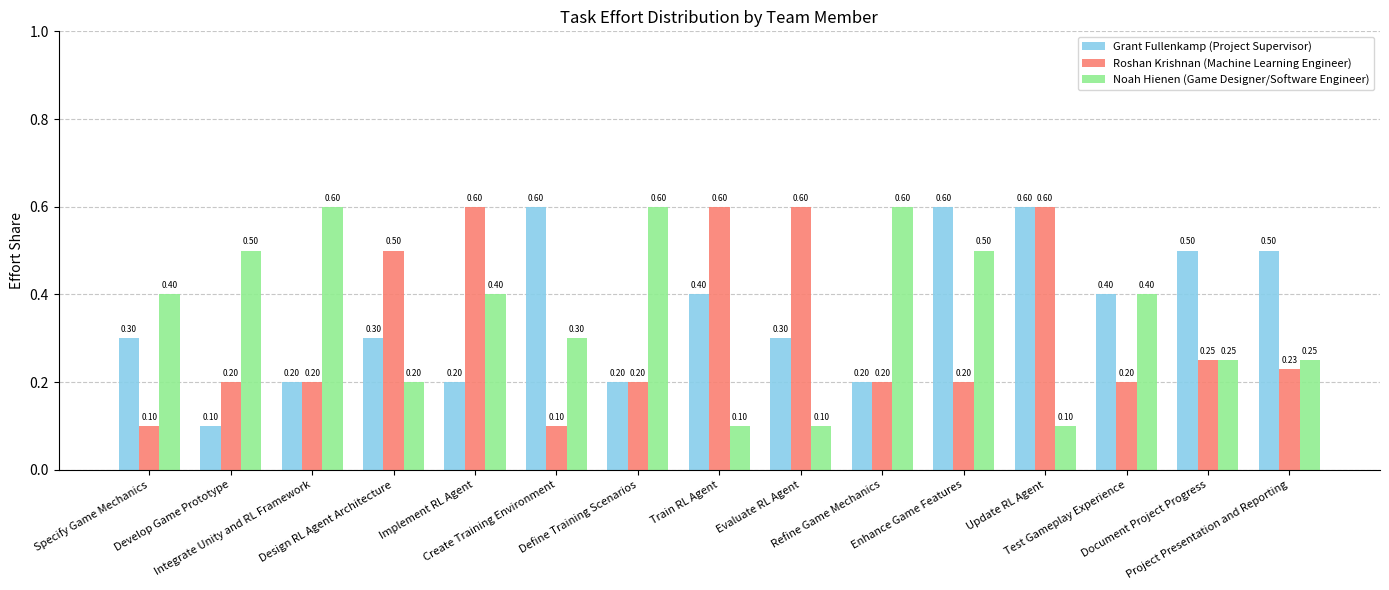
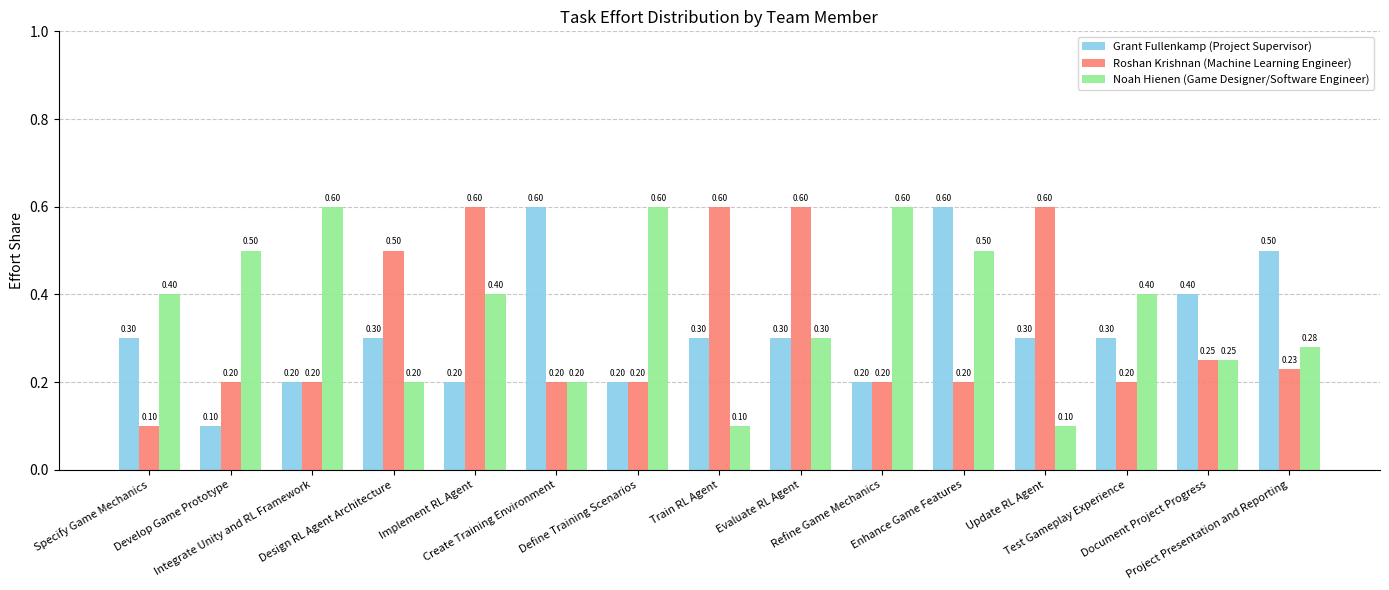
  {
    "Grant Fullenkamp (Project Supervisor)": {
      "Specify Game Mechanics": 0.30,
      "Develop Game Prototype": 0.10,
      "Integrate Unity and RL Framework": 0.20,
      "Design RL Agent Architecture": 0.30,
      "Implement RL Agent": 0.20,
      "Create Training Environment": 0.60,
      "Define Training Scenarios": 0.20,
-     "Train RL Agent": 0.40,
+     "Train RL Agent": 0.30,
      "Evaluate RL Agent": 0.30,
      "Refine Game Mechanics": 0.20,
      "Enhance Game Features": 0.60,
-     "Update RL Agent": 0.60,
-     "Test Gameplay Experience": 0.40,
-     "Document Project Progress": 0.50,
+     "Update RL Agent": 0.30,
+     "Test Gameplay Experience": 0.30,
+     "Document Project Progress": 0.40,
      "Project Presentation and Reporting": 0.50
    },
    "Roshan Krishnan (Machine Learning Engineer)": {
      "Specify Game Mechanics": 0.10,
      "Develop Game Prototype": 0.20,
      "Integrate Unity and RL Framework": 0.20,
      "Design RL Agent Architecture": 0.50,
      "Implement RL Agent": 0.60,
-     "Create Training Environment": 0.10,
+     "Create Training Environment": 0.20,
      "Define Training Scenarios": 0.20,
      "Train RL Agent": 0.60,
      "Evaluate RL Agent": 0.60,
      "Refine Game Mechanics": 0.20,
      "Enhance Game Features": 0.20,
      "Update RL Agent": 0.60,
      "Test Gameplay Experience": 0.20,
      "Document Project Progress": 0.25,
      "Project Presentation and Reporting": 0.23
    },
    "Noah Hienen (Game Designer/Software Engineer)": {
      "Specify Game Mechanics": 0.40,
      "Develop Game Prototype": 0.50,
      "Integrate Unity and RL Framework": 0.60,
      "Design RL Agent Architecture": 0.20,
      "Implement RL Agent": 0.40,
-     "Create Training Environment": 0.30,
+     "Create Training Environment": 0.20,
      "Define Training Scenarios": 0.60,
      "Train RL Agent": 0.10,
-     "Evaluate RL Agent": 0.10,
+     "Evaluate RL Agent": 0.30,
      "Refine Game Mechanics": 0.60,
      "Enhance Game Features": 0.50,
      "Update RL Agent": 0.10,
      "Test Gameplay Experience": 0.40,
      "Document Project Progress": 0.25,
-     "Project Presentation and Reporting": 0.25
+     "Project Presentation and Reporting": 0.28
    }
  }
